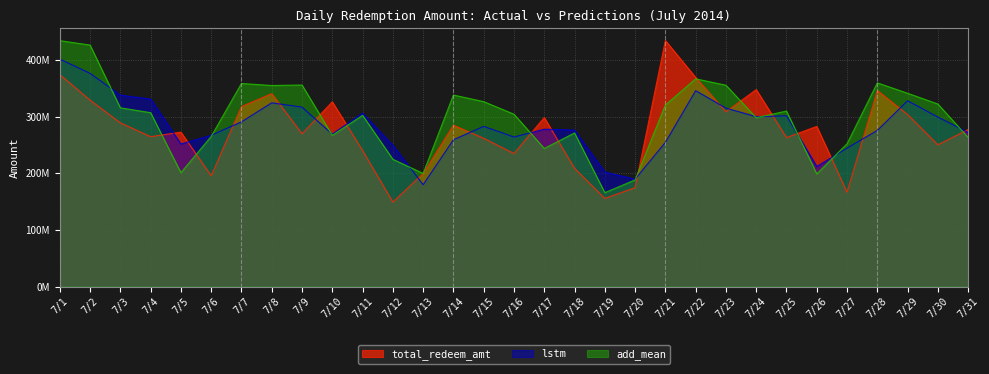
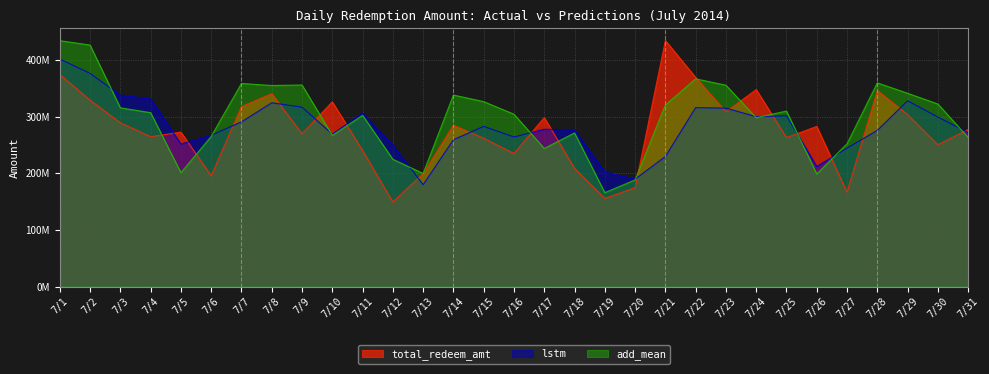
  {
    "total_redeem_amt": {
      "7/1": 370000000,
      "7/2": 330000000,
      "7/3": 290000000,
      "7/4": 260000000,
      "7/5": 270000000,
      "7/6": 200000000,
      "7/7": 320000000,
      "7/8": 340000000,
      "7/9": 270000000,
      "7/10": 330000000,
      "7/11": 240000000,
      "7/12": 150000000,
      "7/14": 280000000,
      "7/15": 260000000,
      "7/16": 230000000,
      "7/17": 300000000,
      "7/18": 210000000,
      "7/19": 160000000,
      "7/20": 170000000,
      "7/21": 430000000,
      "7/23": 310000000,
      "7/24": 350000000,
      "7/25": 260000000,
      "7/26": 280000000,
      "7/27": 170000000,
      "7/28": 350000000,
      "7/29": 300000000,
      "7/30": 250000000,
      "7/31": 280000000
    },
    "lstm": {
      "7/1": 400000000,
      "7/2": 380000000,
      "7/3": 340000000,
      "7/4": 330000000,
      "7/5": 250000000,
      "7/7": 290000000,
      "7/8": 320000000,
      "7/9": 320000000,
      "7/12": 250000000,
      "7/13": 180000000,
      "7/14": 260000000,
      "7/15": 280000000,
      "7/16": 260000000,
      "7/17": 280000000,
      "7/18": 280000000,
      "7/19": 200000000,
-     "7/21": 250000000,
-     "7/22": 350000000,
+     "7/21": 230000000,
+     "7/22": 320000000,
      "7/23": 310000000,
      "7/25": 300000000,
      "7/26": 210000000,
      "7/27": 240000000,
      "7/28": 280000000,
      "7/29": 330000000,
      "7/30": 300000000,
      "7/31": 270000000
    },
    "add_mean": {
      "7/1": 430000000,
      "7/2": 430000000,
      "7/3": 320000000,
      "7/4": 310000000,
      "7/5": 200000000,
      "7/7": 360000000,
      "7/8": 350000000,
      "7/9": 360000000,
      "7/12": 220000000,
      "7/14": 340000000,
      "7/15": 330000000,
      "7/16": 300000000,
      "7/17": 240000000,
      "7/18": 270000000,
      "7/19": 170000000,
      "7/21": 320000000,
      "7/23": 360000000,
      "7/25": 310000000,
      "7/26": 200000000,
      "7/27": 250000000,
      "7/28": 360000000,
      "7/29": 340000000,
      "7/30": 320000000,
      "7/31": 260000000
    }
  }
